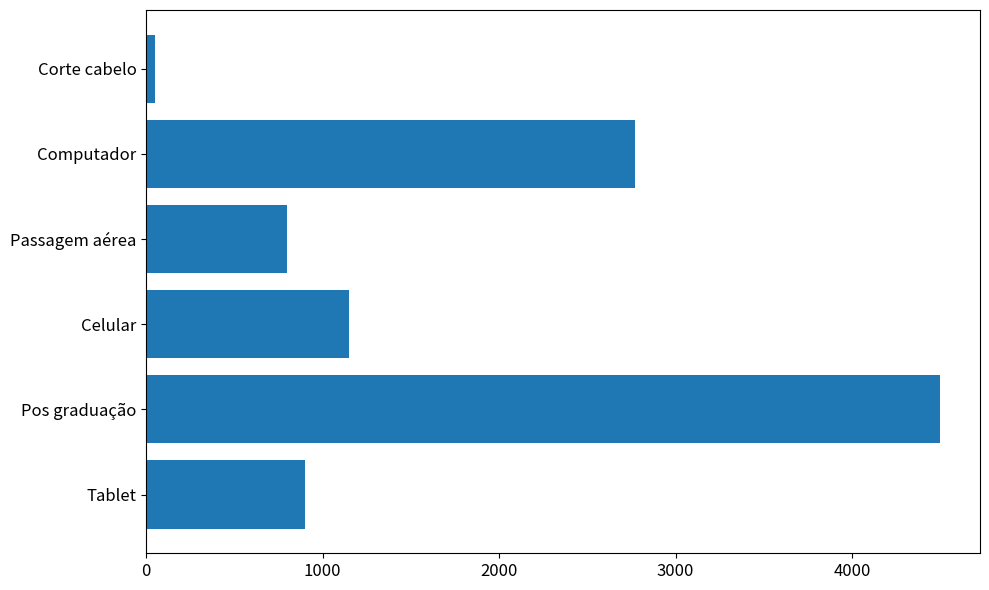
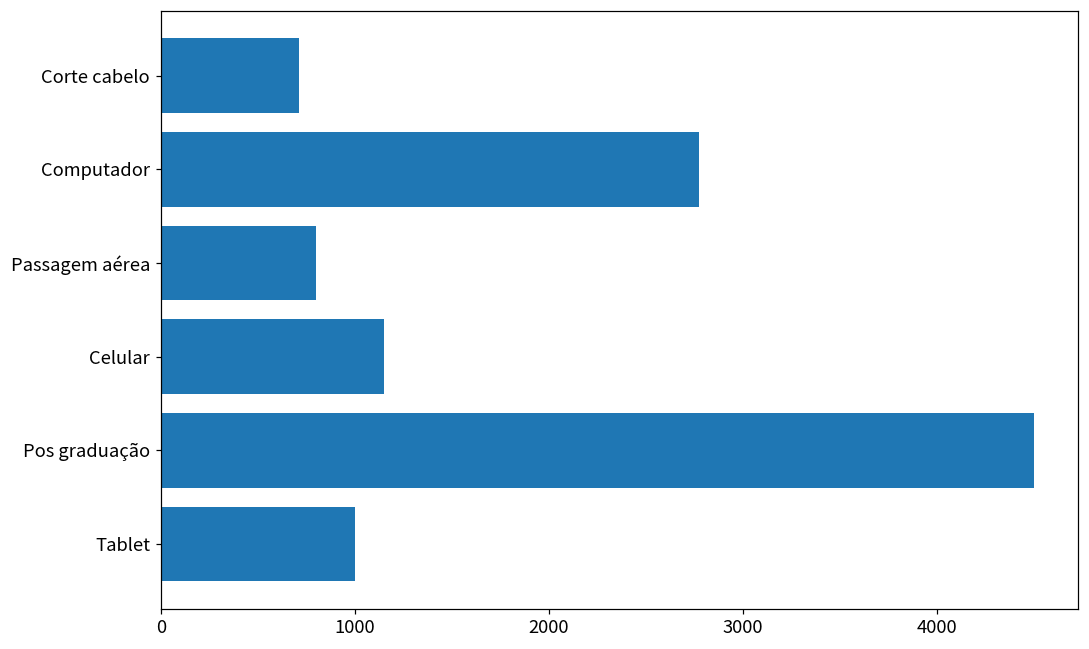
  {
-   "Corte cabelo": 50,
+   "Corte cabelo": 710,
    "Computador": 2770,
    "Passagem aérea": 800,
    "Celular": 1150,
    "Pos graduação": 4500,
-   "Tablet": 900
+   "Tablet": 1000
  }
